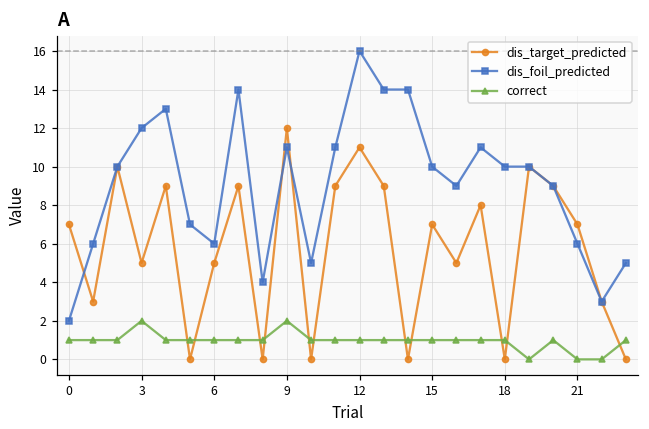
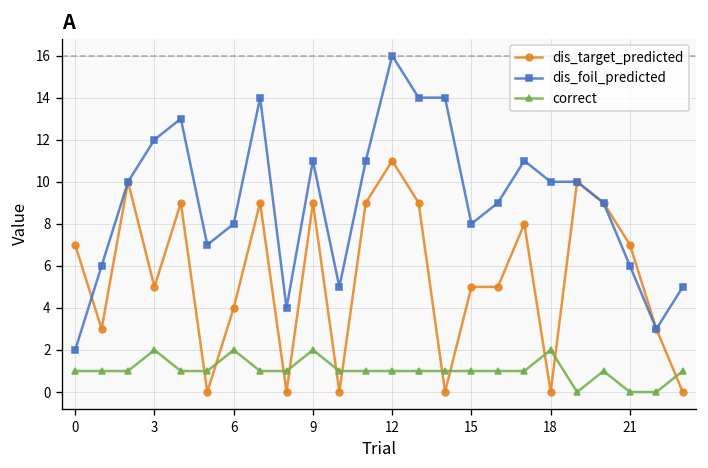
  {
    "dis_target_predicted": {
      "0": 7,
      "3": 5,
-     "6": 5,
-     "9": 12,
+     "6": 4,
+     "9": 9,
      "12": 11,
-     "15": 7,
+     "15": 5,
      "18": 0,
      "21": 7
    },
    "dis_foil_predicted": {
      "0": 2,
      "3": 12,
-     "6": 6,
+     "6": 8,
      "9": 11,
      "12": 16,
-     "15": 10,
+     "15": 8,
      "18": 10,
      "21": 6
    },
    "correct": {
      "0": 1,
      "3": 2,
-     "6": 1,
+     "6": 2,
      "9": 2,
      "12": 1,
      "15": 1,
-     "18": 1,
+     "18": 2,
      "21": 0
    }
  }
